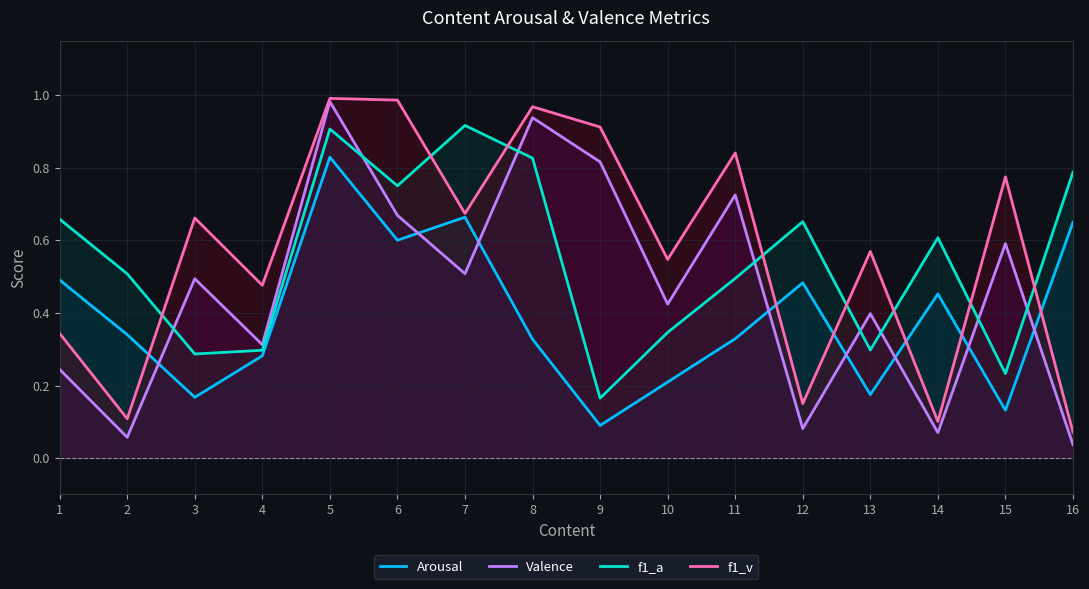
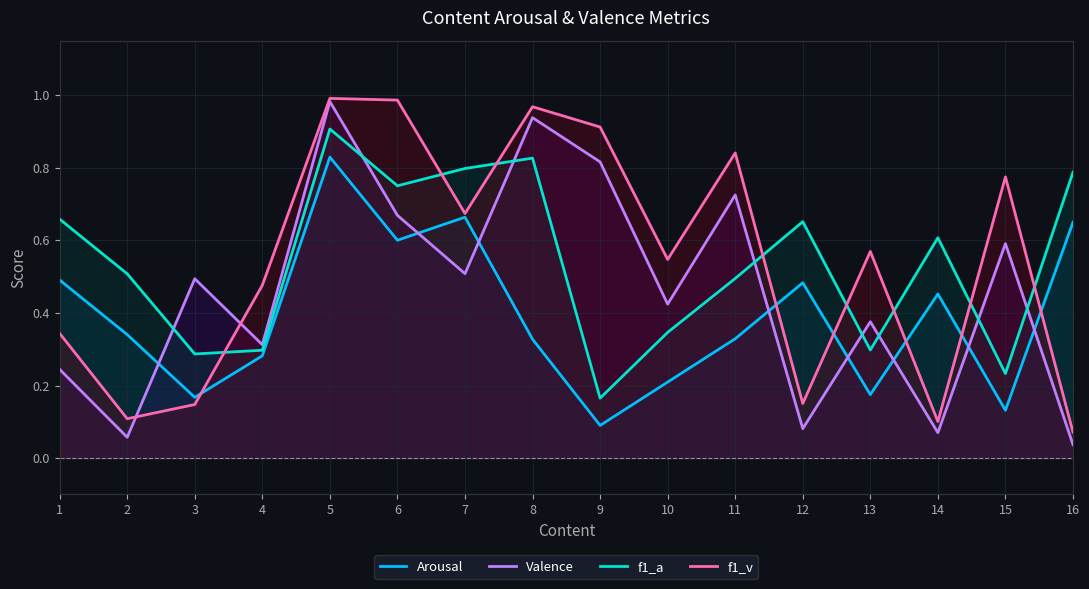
  {
    "Arousal": {
      "1": 0.49,
      "2": 0.34,
      "3": 0.17,
      "4": 0.28,
      "5": 0.83,
      "6": 0.60,
      "7": 0.66,
      "8": 0.33,
      "9": 0.09,
      "10": 0.21,
      "11": 0.33,
      "12": 0.48,
      "13": 0.17,
      "14": 0.45,
      "15": 0.13,
      "16": 0.65
    },
    "Valence": {
      "1": 0.24,
      "2": 0.06,
      "3": 0.49,
      "4": 0.31,
      "5": 0.98,
      "6": 0.67,
      "7": 0.51,
      "8": 0.94,
      "9": 0.82,
      "10": 0.42,
      "11": 0.72,
      "12": 0.08,
-     "13": 0.40,
+     "13": 0.38,
      "14": 0.07,
      "15": 0.59,
      "16": 0.04
    },
    "f1_a": {
      "1": 0.66,
      "2": 0.51,
      "3": 0.29,
      "4": 0.30,
      "5": 0.91,
      "6": 0.75,
-     "7": 0.92,
+     "7": 0.80,
      "8": 0.83,
      "9": 0.17,
      "10": 0.35,
      "11": 0.49,
      "12": 0.65,
      "13": 0.30,
      "14": 0.61,
      "15": 0.23,
      "16": 0.79
    },
    "f1_v": {
      "1": 0.34,
      "2": 0.11,
-     "3": 0.66,
+     "3": 0.15,
      "4": 0.48,
      "5": 0.99,
      "6": 0.99,
      "7": 0.67,
      "8": 0.97,
      "9": 0.91,
      "10": 0.55,
      "11": 0.84,
      "12": 0.15,
      "13": 0.57,
      "14": 0.10,
      "15": 0.77,
      "16": 0.07
    }
  }
